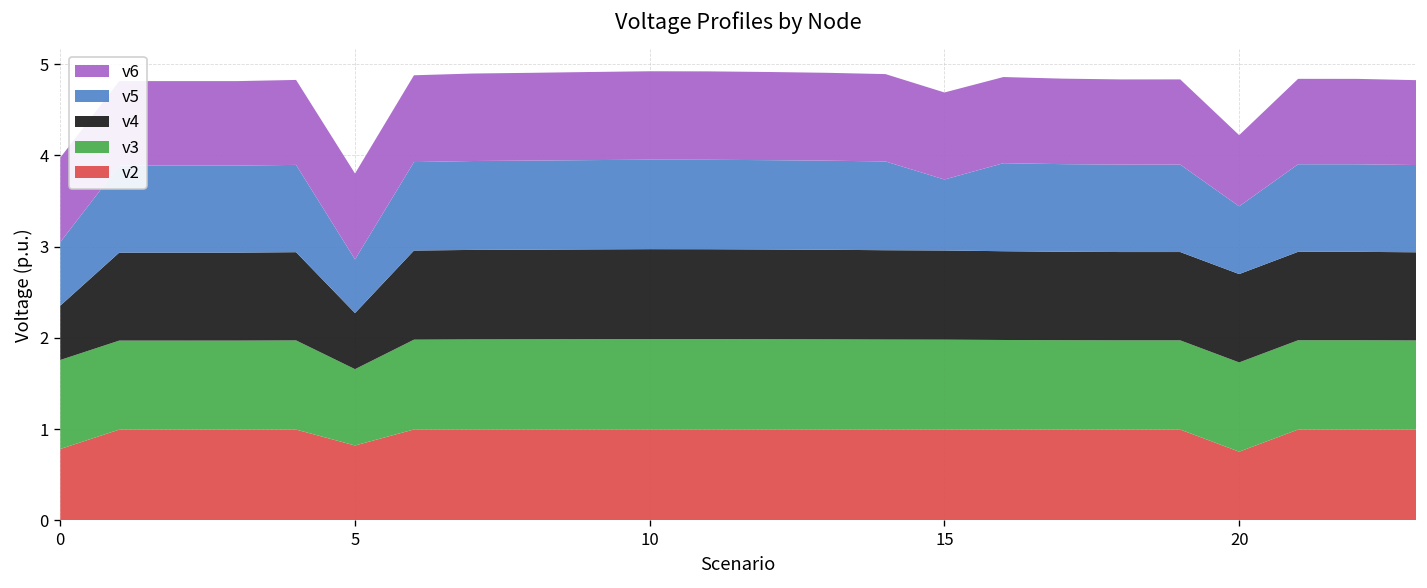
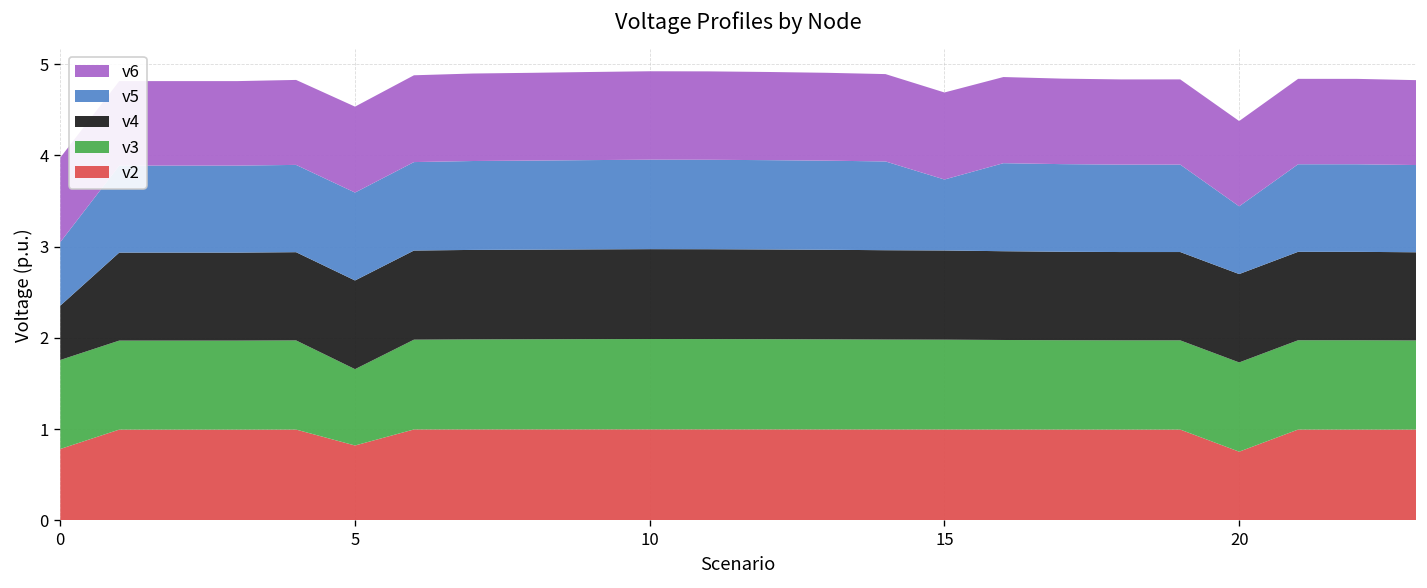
  {
    "v2": {
      "0": 0.8,
      "5": 0.8,
      "10": 1.0,
      "15": 1.0,
      "20": 0.8
    },
    "v3": {
      "0": 1.0,
      "5": 0.8,
      "10": 1.0,
      "15": 1.0,
      "20": 1.0
    },
    "v4": {
      "0": 0.6,
-     "5": 0.6,
+     "5": 1.0,
      "10": 1.0,
      "15": 1.0,
      "20": 1.0
    },
    "v5": {
      "0": 0.7,
-     "5": 0.6,
+     "5": 1.0,
      "10": 1.0,
      "15": 0.8,
      "20": 0.7
    },
    "v6": {
      "0": 0.9,
      "5": 0.9,
      "10": 1.0,
      "15": 1.0,
-     "20": 0.8
+     "20": 0.9
    }
  }
